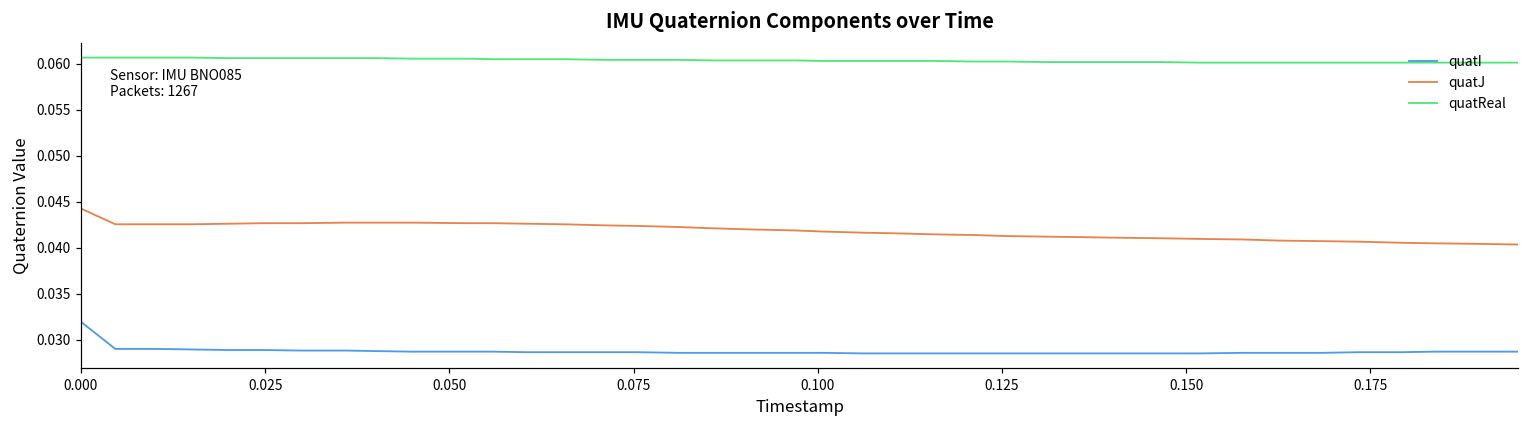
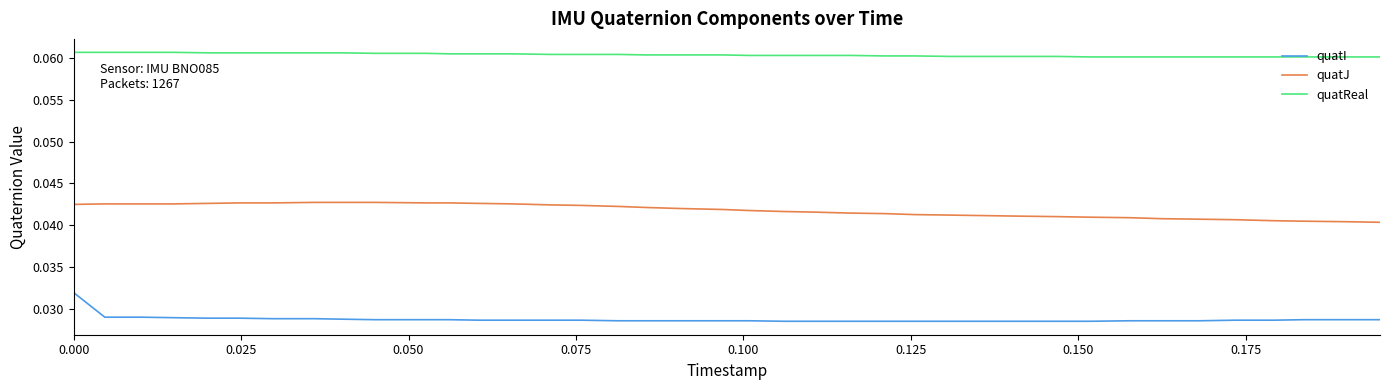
  {
    "quatI": {
      "0.000": 0.032
    },
    "quatJ": {
-     "0.000": 0.044
+     "0.000": 0.042
    },
    "quatReal": {
      "0.000": 0.061
    }
  }
